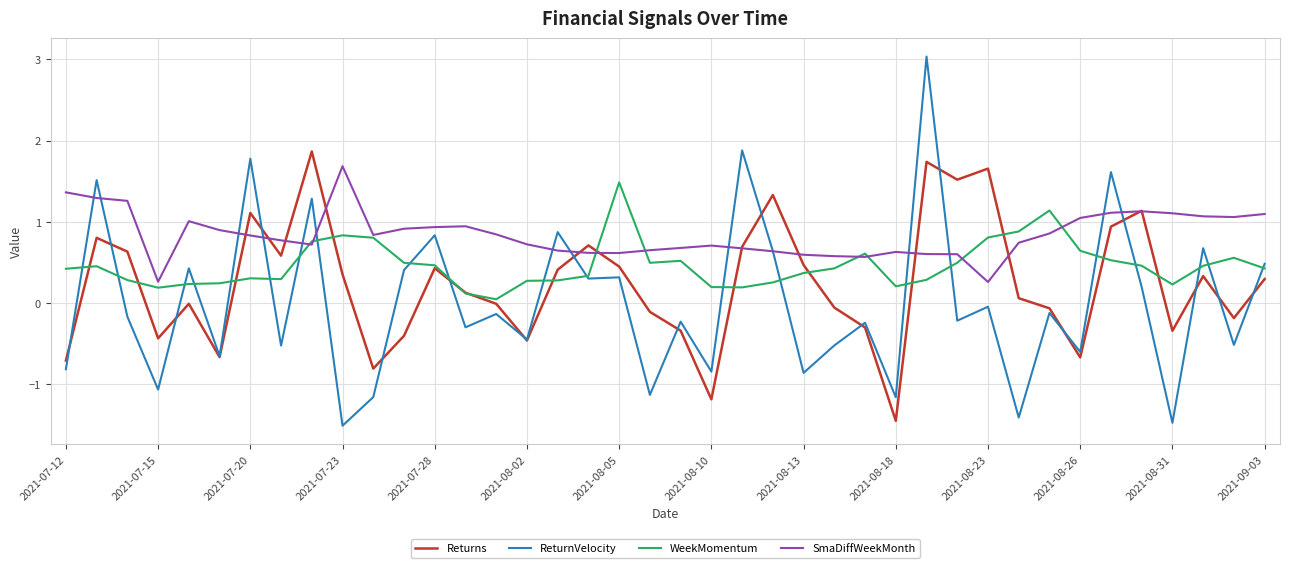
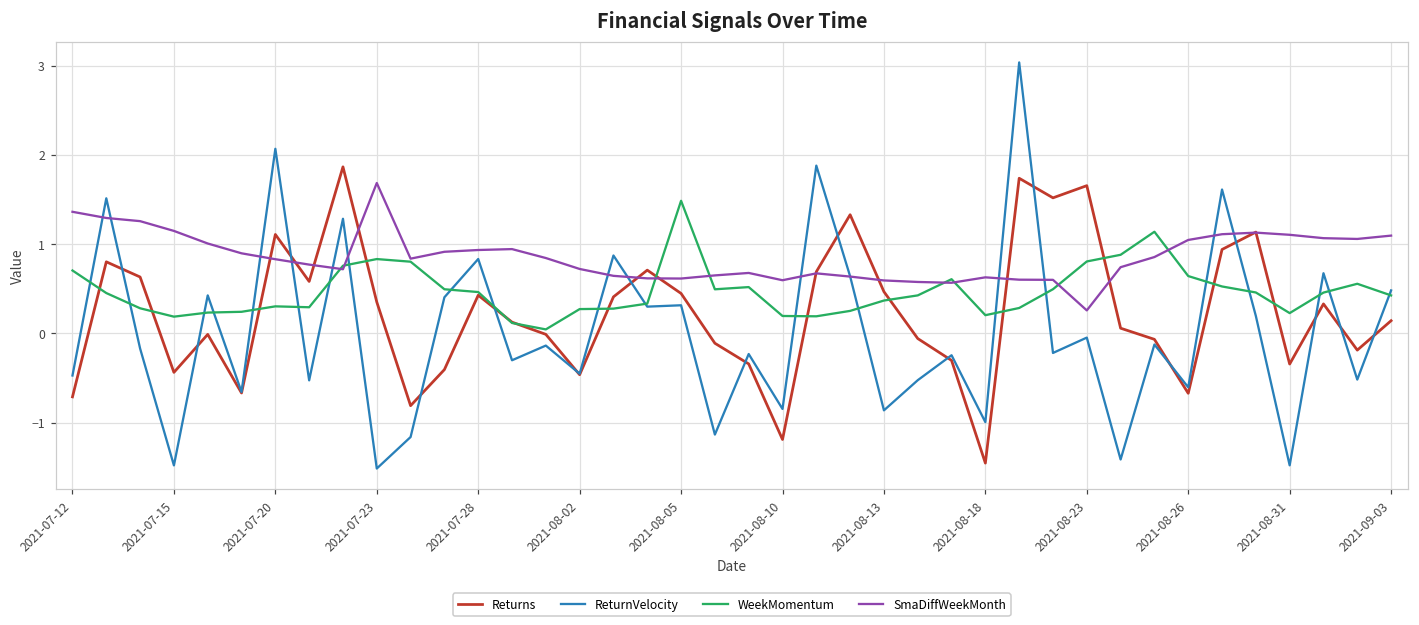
  {
    "Returns": {
      "2021-07-12": -0.7,
      "2021-07-15": -0.4,
      "2021-07-20": 1.1,
      "2021-07-23": 0.4,
      "2021-07-28": 0.4,
      "2021-08-05": 0.4,
      "2021-08-10": -1.2,
      "2021-08-13": 0.5,
      "2021-08-18": -1.5,
      "2021-08-23": 1.7,
      "2021-08-26": -0.7,
      "2021-08-31": -0.3,
-     "2021-09-03": 0.3
+     "2021-09-03": 0.1
    },
    "ReturnVelocity": {
-     "2021-07-12": -0.8,
-     "2021-07-15": -1.1,
-     "2021-07-20": 1.8,
+     "2021-07-12": -0.5,
+     "2021-07-15": -1.5,
+     "2021-07-20": 2.1,
      "2021-07-23": -1.5,
      "2021-07-28": 0.8,
      "2021-08-05": 0.3,
      "2021-08-10": -0.8,
      "2021-08-13": -0.9,
-     "2021-08-18": -1.2,
+     "2021-08-18": -1.0,
      "2021-08-23": 0.0,
      "2021-08-26": -0.6,
      "2021-08-31": -1.5,
      "2021-09-03": 0.5
    },
    "WeekMomentum": {
-     "2021-07-12": 0.4,
+     "2021-07-12": 0.7,
      "2021-07-15": 0.2,
      "2021-07-20": 0.3,
      "2021-07-23": 0.8,
      "2021-07-28": 0.5,
      "2021-08-02": 0.3,
      "2021-08-05": 1.5,
      "2021-08-10": 0.2,
      "2021-08-13": 0.4,
      "2021-08-18": 0.2,
      "2021-08-23": 0.8,
      "2021-08-26": 0.6,
      "2021-08-31": 0.2,
      "2021-09-03": 0.4
    },
    "SmaDiffWeekMonth": {
      "2021-07-12": 1.4,
-     "2021-07-15": 0.3,
+     "2021-07-15": 1.1,
      "2021-07-20": 0.8,
      "2021-07-23": 1.7,
      "2021-07-28": 0.9,
      "2021-08-02": 0.7,
      "2021-08-05": 0.6,
-     "2021-08-10": 0.7,
+     "2021-08-10": 0.6,
      "2021-08-13": 0.6,
      "2021-08-18": 0.6,
      "2021-08-23": 0.3,
      "2021-08-26": 1.0,
      "2021-08-31": 1.1,
      "2021-09-03": 1.1
    }
  }
